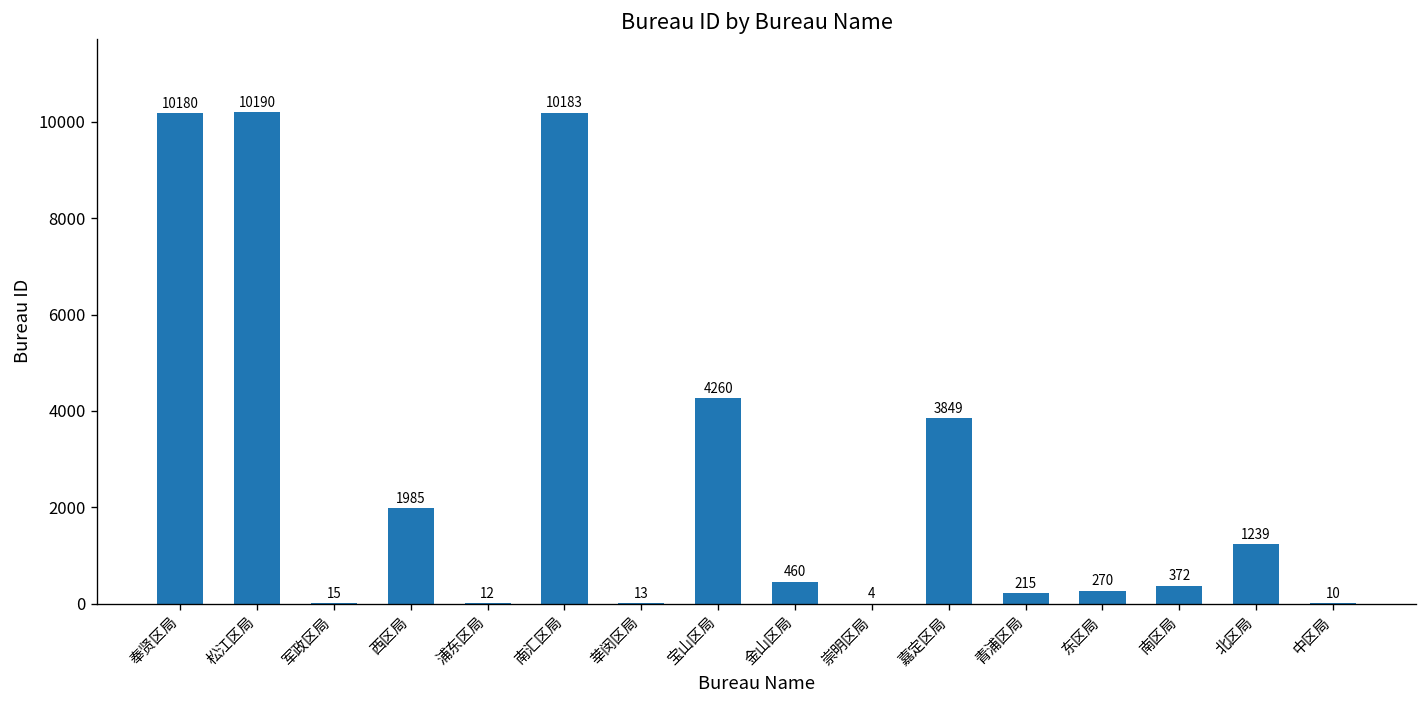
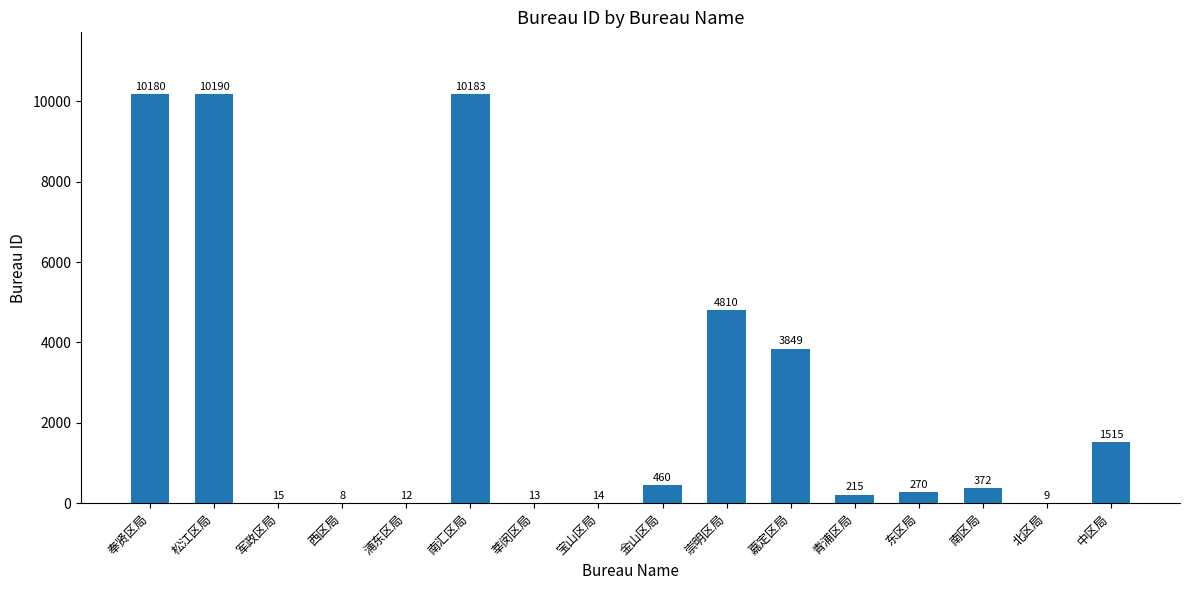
  {
    "奉贤区局": 10180,
    "松江区局": 10190,
    "军政区局": 15,
-   "西区局": 1985,
+   "西区局": 8,
    "浦东区局": 12,
    "南汇区局": 10183,
    "莘闵区局": 13,
-   "宝山区局": 4260,
+   "宝山区局": 14,
    "金山区局": 460,
-   "崇明区局": 4,
+   "崇明区局": 4810,
    "嘉定区局": 3849,
    "青浦区局": 215,
    "东区局": 270,
    "南区局": 372,
-   "北区局": 1239,
-   "中区局": 10
+   "北区局": 9,
+   "中区局": 1515
  }
